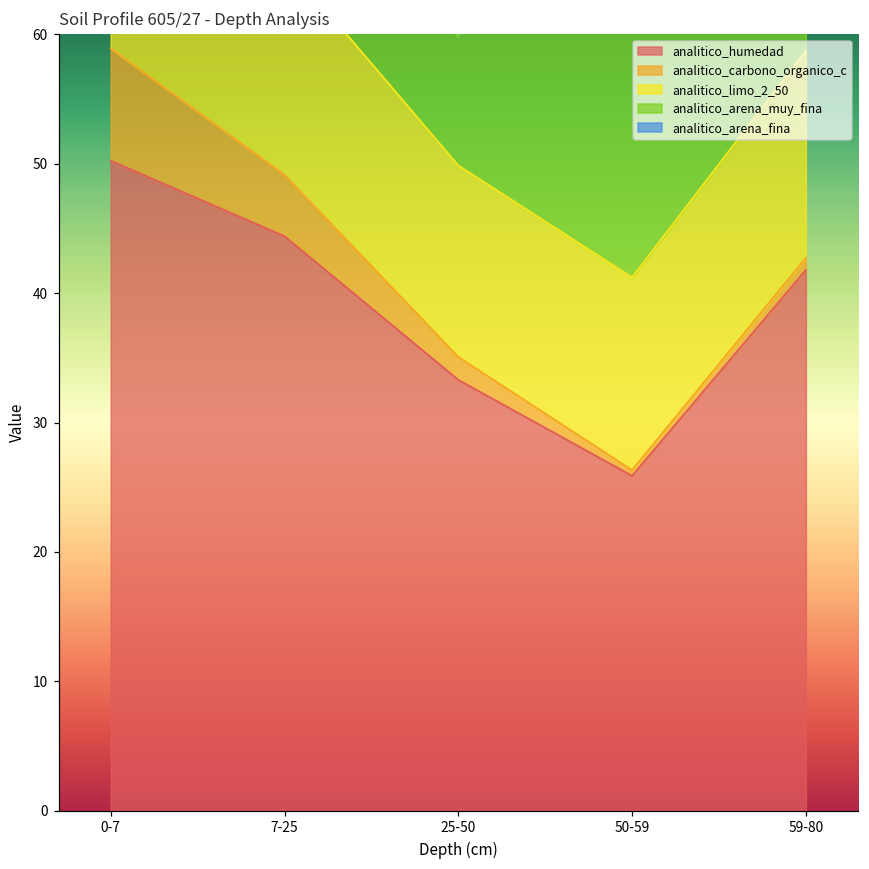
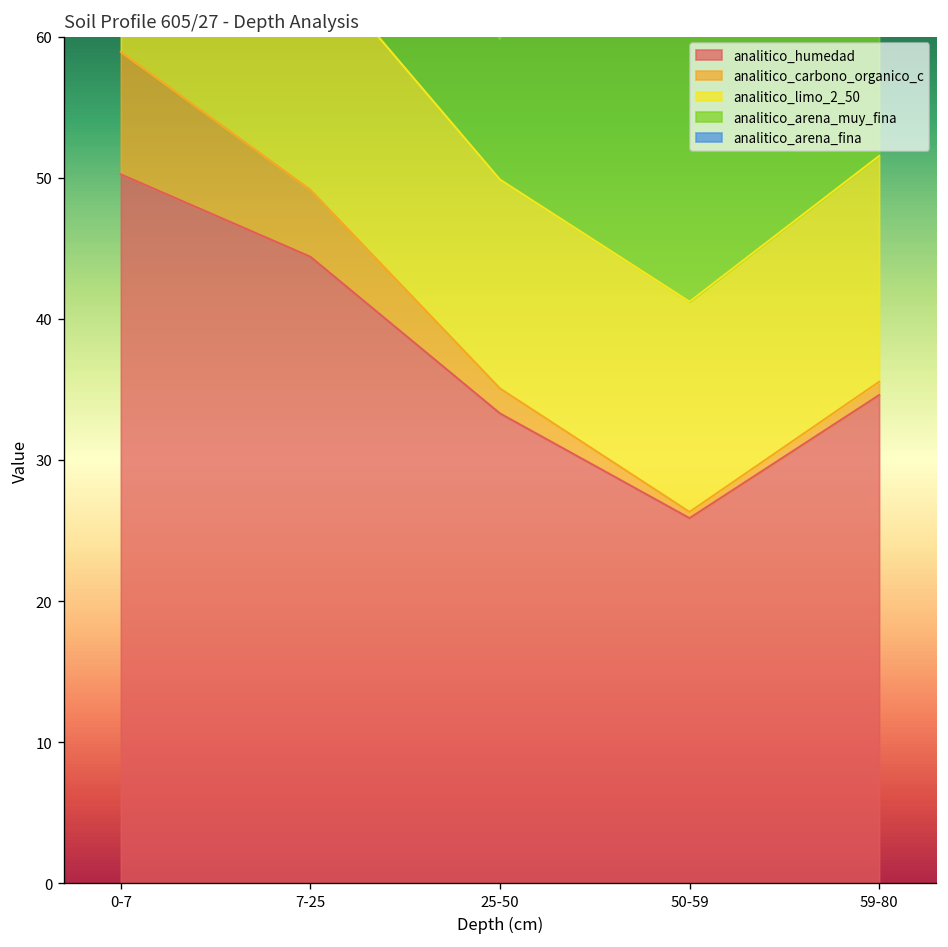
  {
    "analitico_humedad": {
      "0-7": 50.2,
      "7-25": 44.4,
      "25-50": 33.3,
      "50-59": 25.9,
-     "59-80": 41.8
+     "59-80": 34.6
    },
    "analitico_carbono_organico_c": {
      "0-7": 8.7,
      "7-25": 4.8,
      "25-50": 1.8,
      "50-59": 0.4,
      "59-80": 0.9
    },
    "analitico_limo_2_50": {
      "25-50": 14.8,
      "50-59": 14.9
    },
    "analitico_arena_muy_fina": {
      "25-50": 10.0
    }
  }
